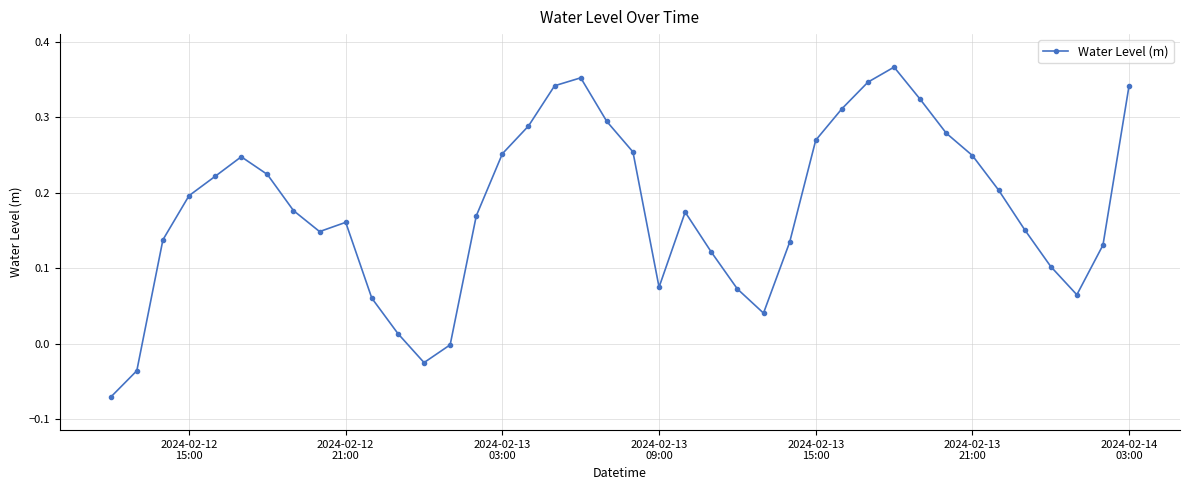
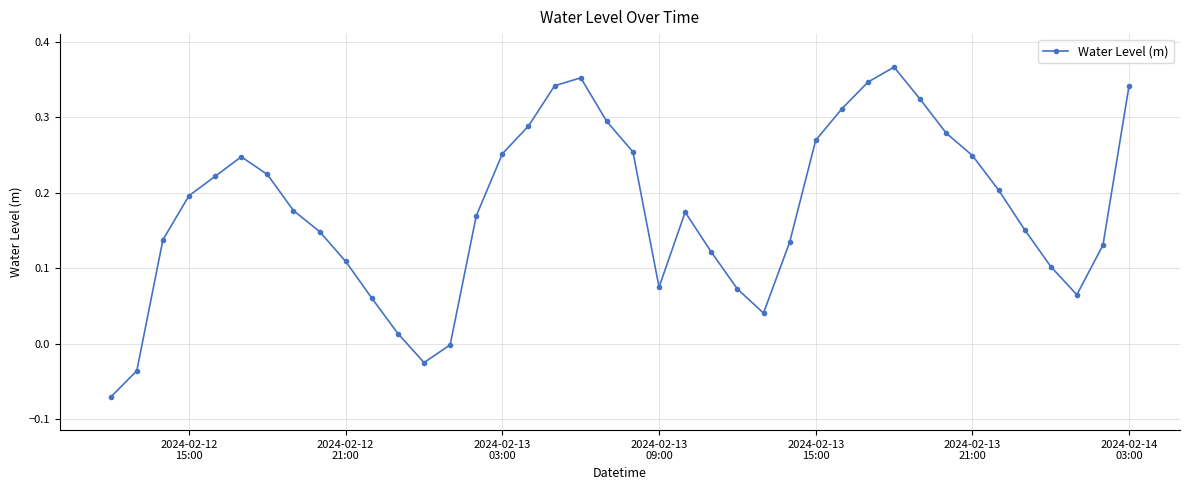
  {
    "2024-02-12 15:00": 0.20,
-   "2024-02-12 21:00": 0.16,
+   "2024-02-12 21:00": 0.11,
    "2024-02-13 03:00": 0.25,
    "2024-02-13 09:00": 0.07,
    "2024-02-13 15:00": 0.27,
    "2024-02-13 21:00": 0.25,
    "2024-02-14 03:00": 0.34
  }
